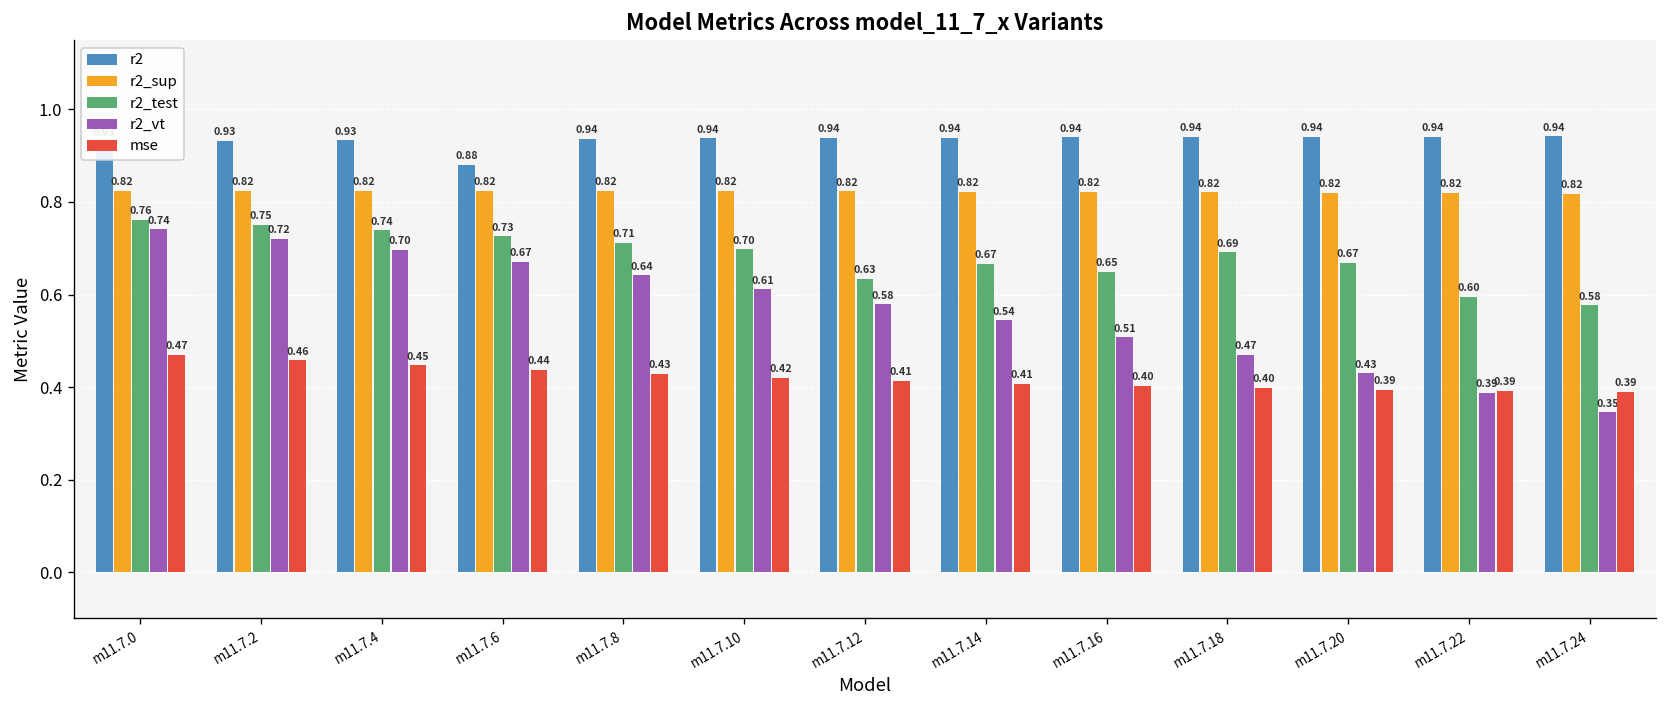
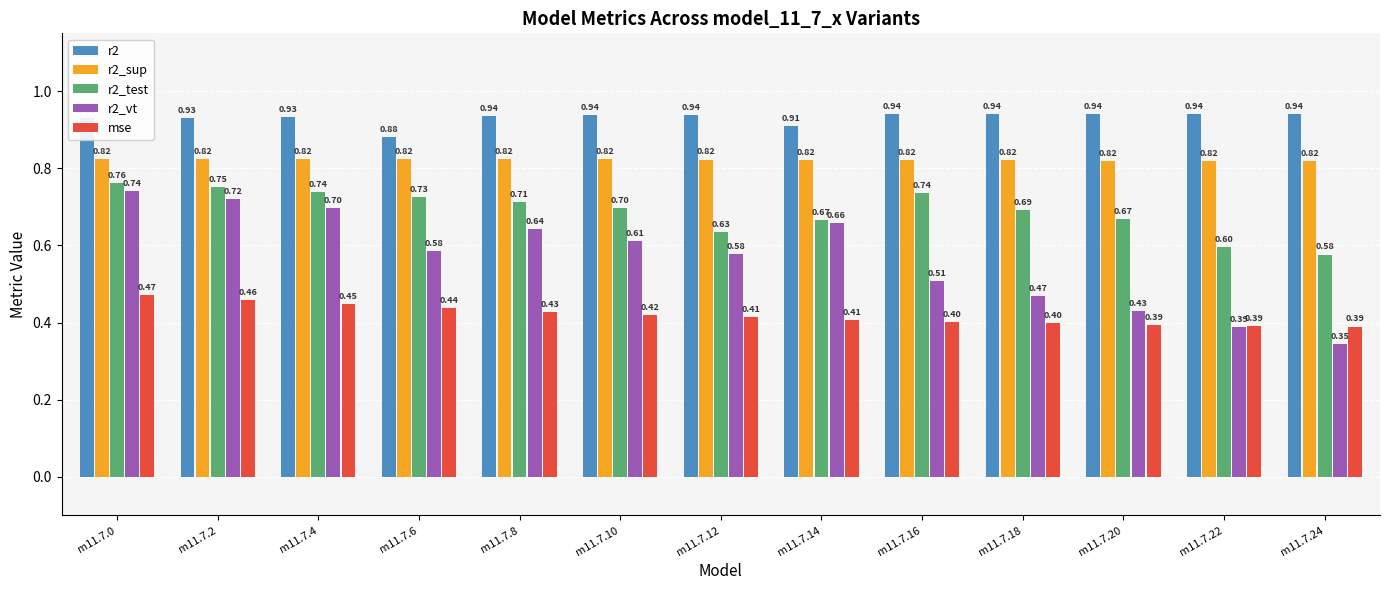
  {
    "r2": {
      "m11.7.2": 0.93,
      "m11.7.4": 0.93,
      "m11.7.6": 0.88,
      "m11.7.8": 0.94,
      "m11.7.10": 0.94,
      "m11.7.12": 0.94,
-     "m11.7.14": 0.94,
+     "m11.7.14": 0.91,
      "m11.7.16": 0.94,
      "m11.7.18": 0.94,
      "m11.7.20": 0.94,
      "m11.7.22": 0.94,
      "m11.7.24": 0.94
    },
    "r2_sup": {
      "m11.7.0": 0.82,
      "m11.7.2": 0.82,
      "m11.7.4": 0.82,
      "m11.7.6": 0.82,
      "m11.7.8": 0.82,
      "m11.7.10": 0.82,
      "m11.7.12": 0.82,
      "m11.7.14": 0.82,
      "m11.7.16": 0.82,
      "m11.7.18": 0.82,
      "m11.7.20": 0.82,
      "m11.7.22": 0.82,
      "m11.7.24": 0.82
    },
    "r2_test": {
      "m11.7.0": 0.76,
      "m11.7.2": 0.75,
      "m11.7.4": 0.74,
      "m11.7.6": 0.73,
      "m11.7.8": 0.71,
      "m11.7.10": 0.70,
      "m11.7.12": 0.63,
      "m11.7.14": 0.67,
-     "m11.7.16": 0.65,
+     "m11.7.16": 0.74,
      "m11.7.18": 0.69,
      "m11.7.20": 0.67,
      "m11.7.22": 0.60,
      "m11.7.24": 0.58
    },
    "r2_vt": {
      "m11.7.0": 0.74,
      "m11.7.2": 0.72,
      "m11.7.4": 0.70,
-     "m11.7.6": 0.67,
+     "m11.7.6": 0.58,
      "m11.7.8": 0.64,
      "m11.7.10": 0.61,
      "m11.7.12": 0.58,
-     "m11.7.14": 0.54,
+     "m11.7.14": 0.66,
      "m11.7.16": 0.51,
      "m11.7.18": 0.47,
      "m11.7.20": 0.43,
      "m11.7.24": 0.35
    },
    "mse": {
      "m11.7.0": 0.47,
      "m11.7.2": 0.46,
      "m11.7.4": 0.45,
      "m11.7.6": 0.44,
      "m11.7.8": 0.43,
      "m11.7.10": 0.42,
      "m11.7.12": 0.41,
      "m11.7.14": 0.41,
      "m11.7.16": 0.40,
      "m11.7.18": 0.40,
      "m11.7.20": 0.39,
      "m11.7.24": 0.39
    }
  }
